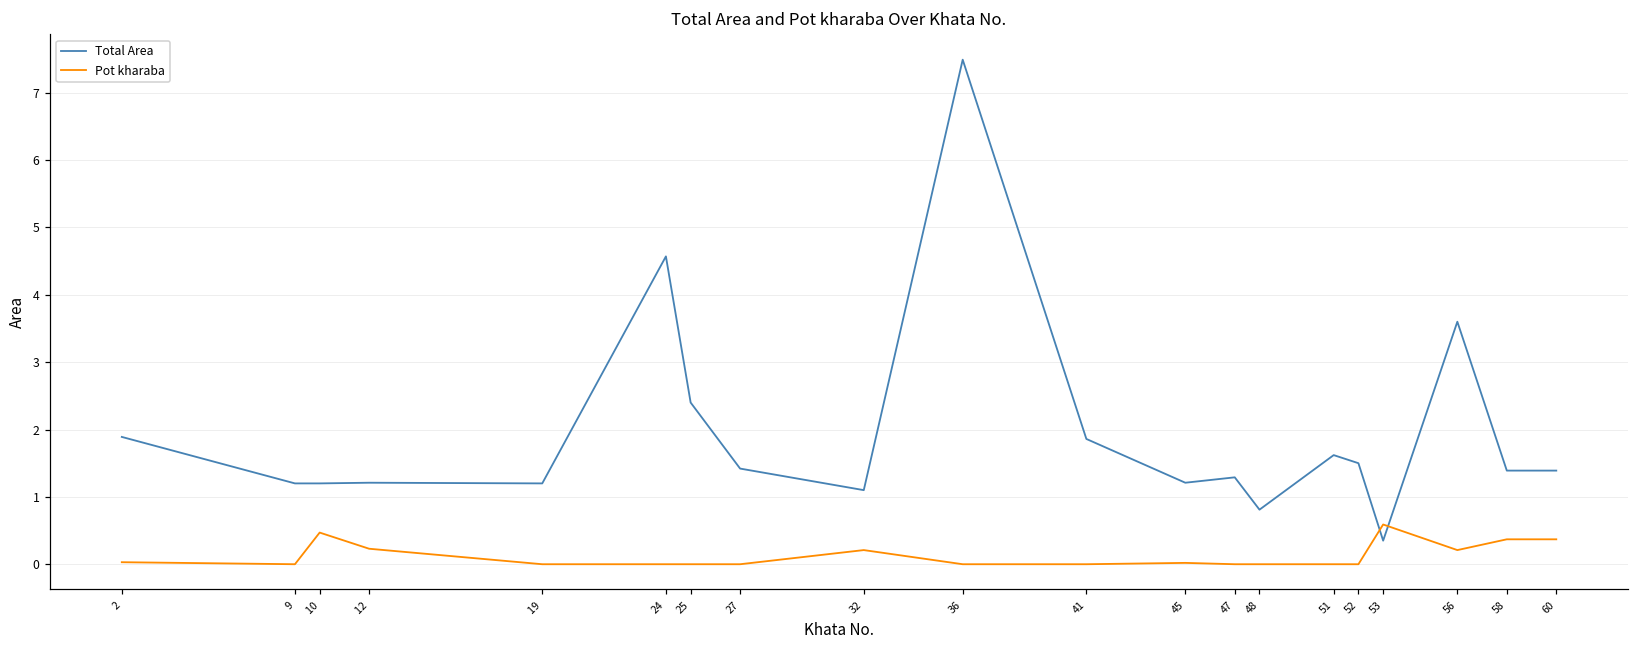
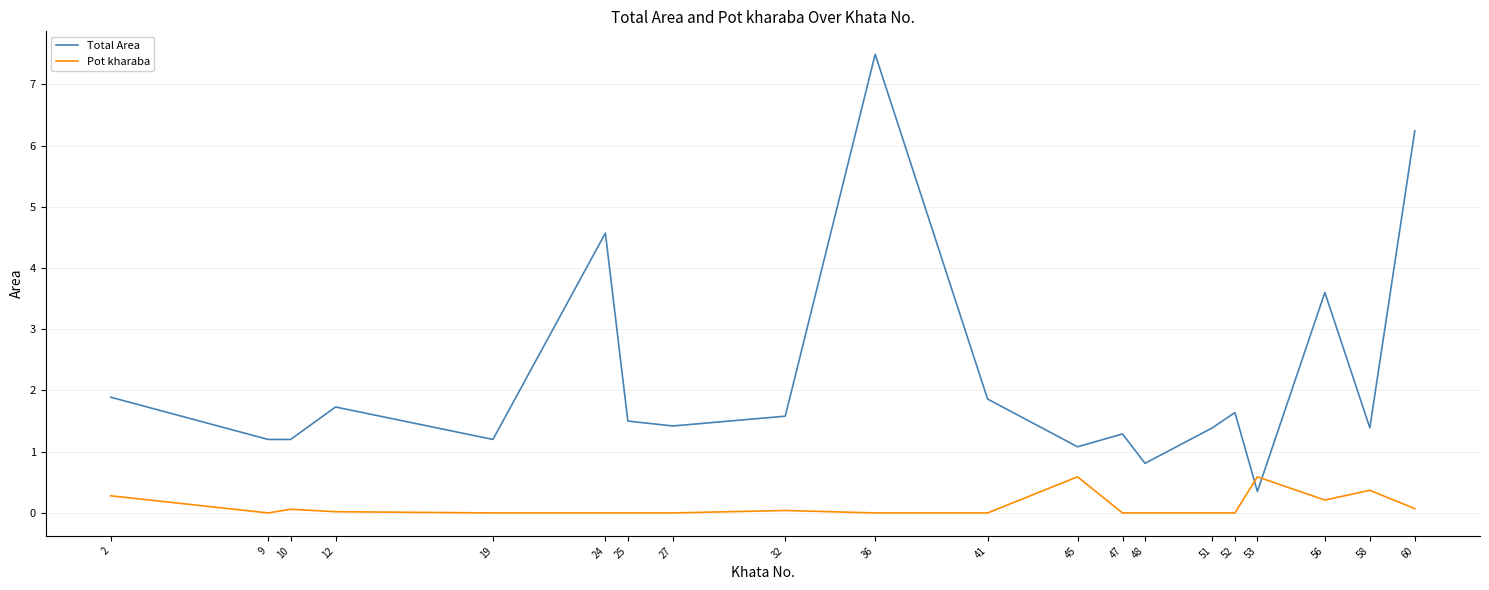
  {
    "Total Area": {
      "2": 1.9,
      "9": 1.2,
      "10": 1.2,
-     "12": 1.2,
+     "12": 1.7,
      "19": 1.2,
      "24": 4.6,
-     "25": 2.4,
+     "25": 1.5,
      "27": 1.4,
-     "32": 1.1,
+     "32": 1.6,
      "36": 7.5,
      "41": 1.9,
-     "45": 1.2,
+     "45": 1.1,
      "47": 1.3,
      "48": 0.8,
-     "51": 1.6,
-     "52": 1.5,
+     "51": 1.4,
+     "52": 1.6,
      "53": 0.4,
      "56": 3.6,
      "58": 1.4,
-     "60": 1.4
+     "60": 6.2
    },
    "Pot kharaba": {
-     "2": 0.0,
+     "2": 0.3,
      "9": 0.0,
-     "10": 0.5,
-     "12": 0.2,
+     "10": 0.1,
+     "12": 0.0,
      "19": 0.0,
      "24": 0.0,
      "25": 0.0,
      "27": 0.0,
-     "32": 0.2,
+     "32": 0.0,
      "36": 0.0,
      "41": 0.0,
-     "45": 0.0,
+     "45": 0.6,
      "47": 0.0,
      "48": 0.0,
      "51": 0.0,
      "52": 0.0,
      "53": 0.6,
      "56": 0.2,
      "58": 0.4,
-     "60": 0.4
+     "60": 0.1
    }
  }
